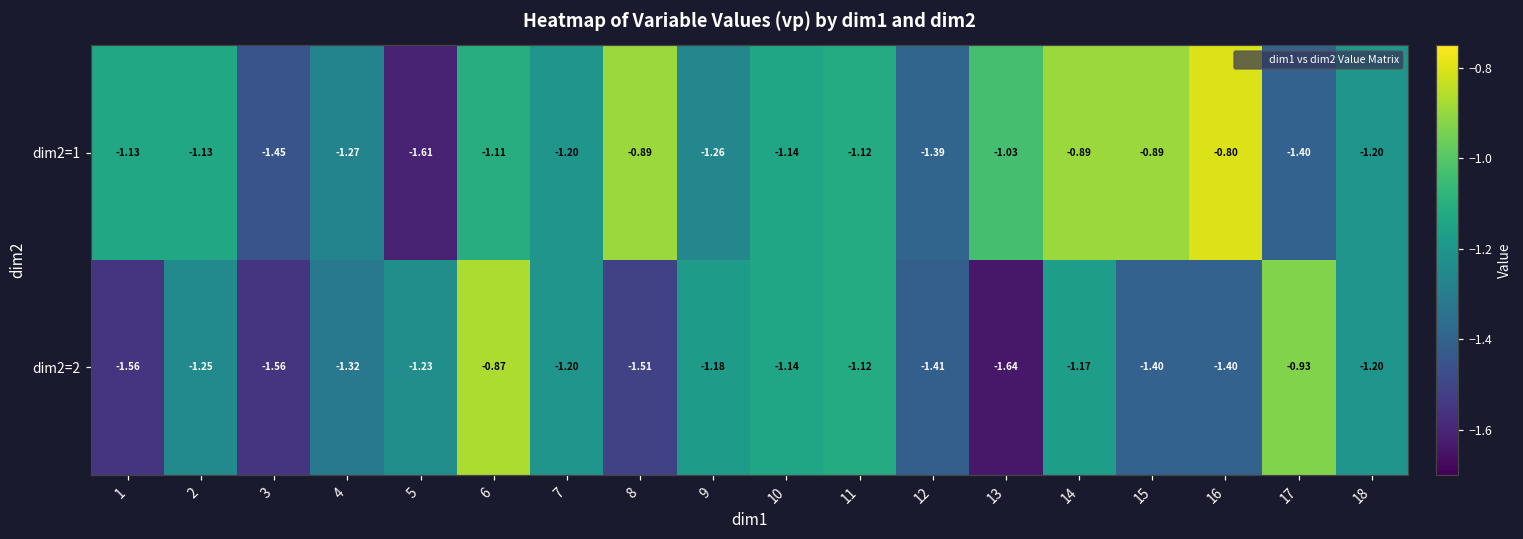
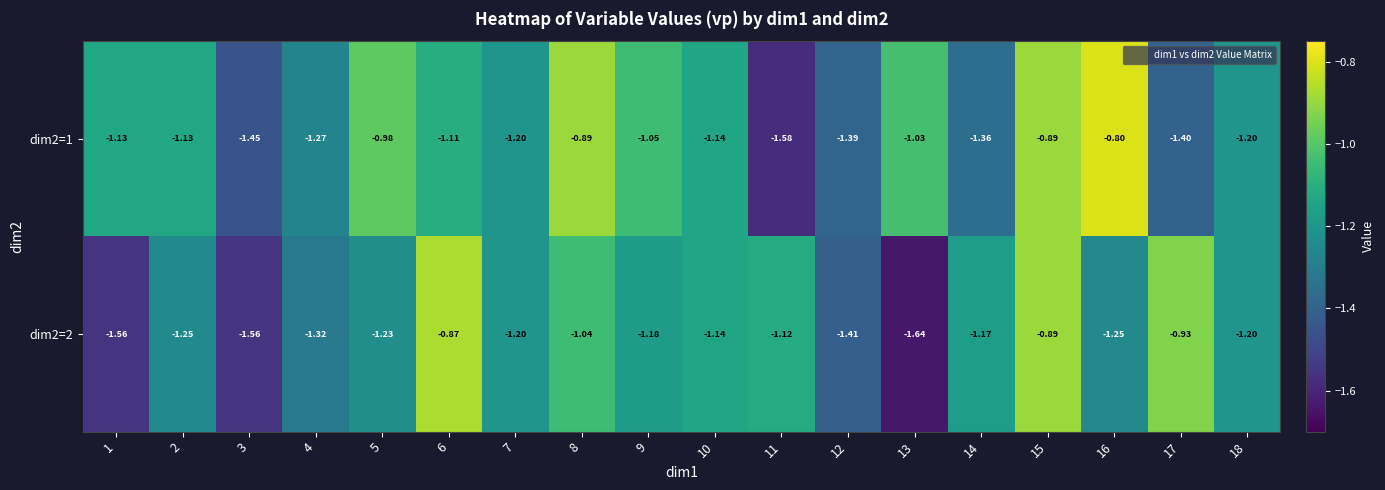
  {
    "dim2=1": {
      "1": -1.13,
      "2": -1.13,
      "3": -1.45,
      "4": -1.27,
-     "5": -1.61,
+     "5": -0.98,
      "6": -1.11,
      "7": -1.20,
      "8": -0.89,
-     "9": -1.26,
+     "9": -1.05,
      "10": -1.14,
-     "11": -1.12,
+     "11": -1.58,
      "12": -1.39,
      "13": -1.03,
-     "14": -0.89,
+     "14": -1.36,
      "15": -0.89,
      "16": -0.80,
      "17": -1.40,
      "18": -1.20
    },
    "dim2=2": {
      "1": -1.56,
      "2": -1.25,
      "3": -1.56,
      "4": -1.32,
      "5": -1.23,
      "6": -0.87,
      "7": -1.20,
-     "8": -1.51,
+     "8": -1.04,
      "9": -1.18,
      "10": -1.14,
      "11": -1.12,
      "12": -1.41,
      "13": -1.64,
      "14": -1.17,
-     "15": -1.40,
-     "16": -1.40,
+     "15": -0.89,
+     "16": -1.25,
      "17": -0.93,
      "18": -1.20
    }
  }
